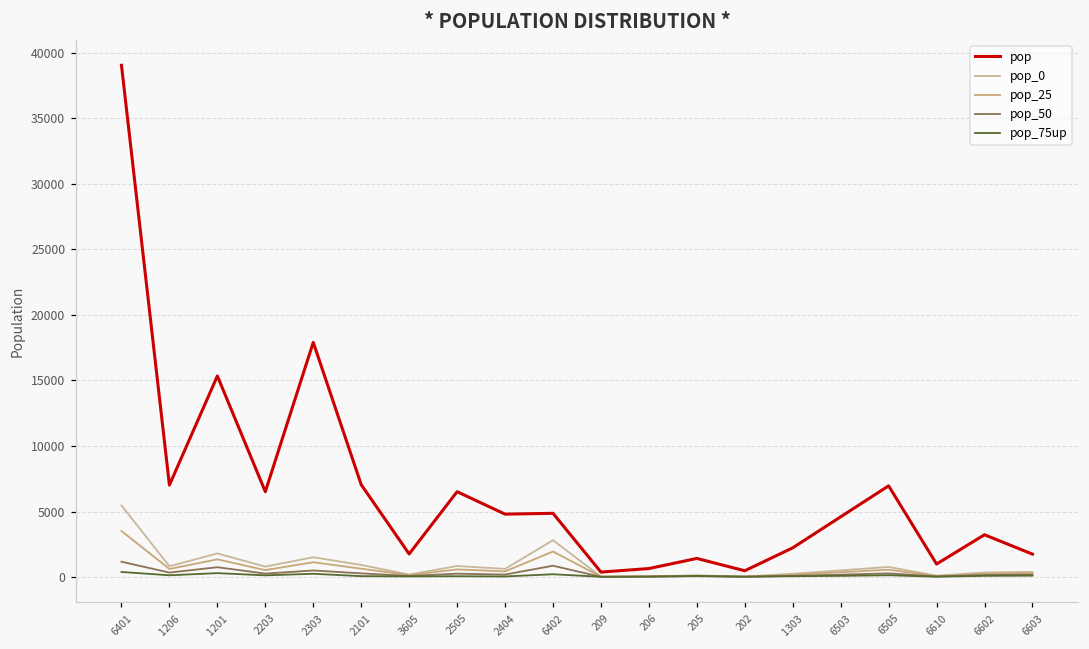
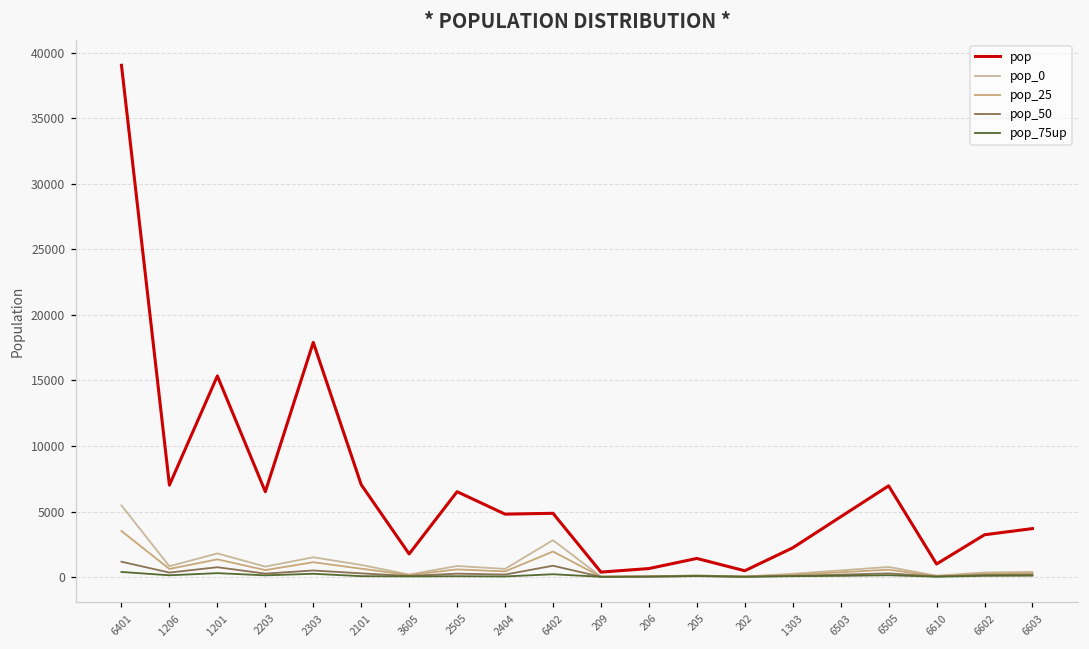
  {
    "pop": {
      "6401": 39000,
      "1206": 7000,
      "1201": 15300,
      "2203": 6500,
      "2303": 17900,
      "2101": 7000,
      "3605": 1800,
      "2505": 6500,
      "2404": 4800,
      "6402": 4900,
      "209": 400,
      "206": 700,
      "205": 1400,
      "202": 500,
      "1303": 2200,
      "6503": 4600,
      "6505": 7000,
      "6610": 1000,
      "6602": 3200,
-     "6603": 1800
+     "6603": 3700
    },
    "pop_50": {
      "6401": 1200,
      "1201": 800,
      "2303": 500,
      "2101": 300,
      "6402": 900
    },
    "pop_75up": {
      "6401": 400,
      "1201": 300,
      "2303": 300,
      "2101": 100,
      "6402": 200
    }
  }
